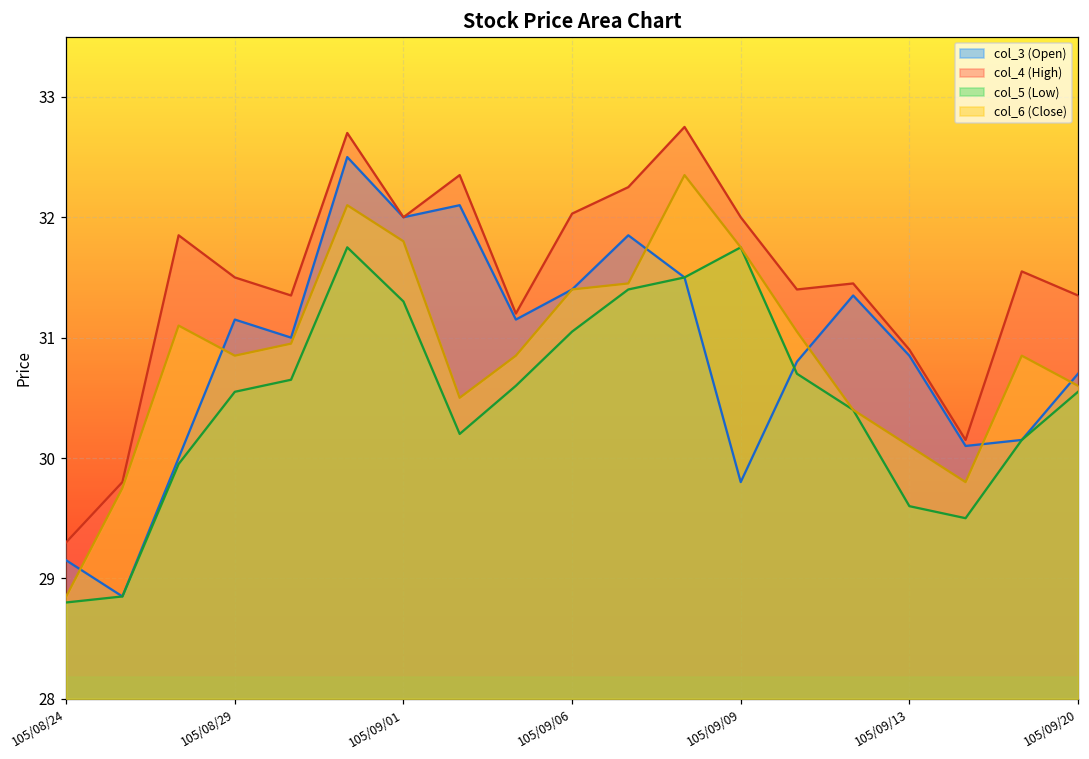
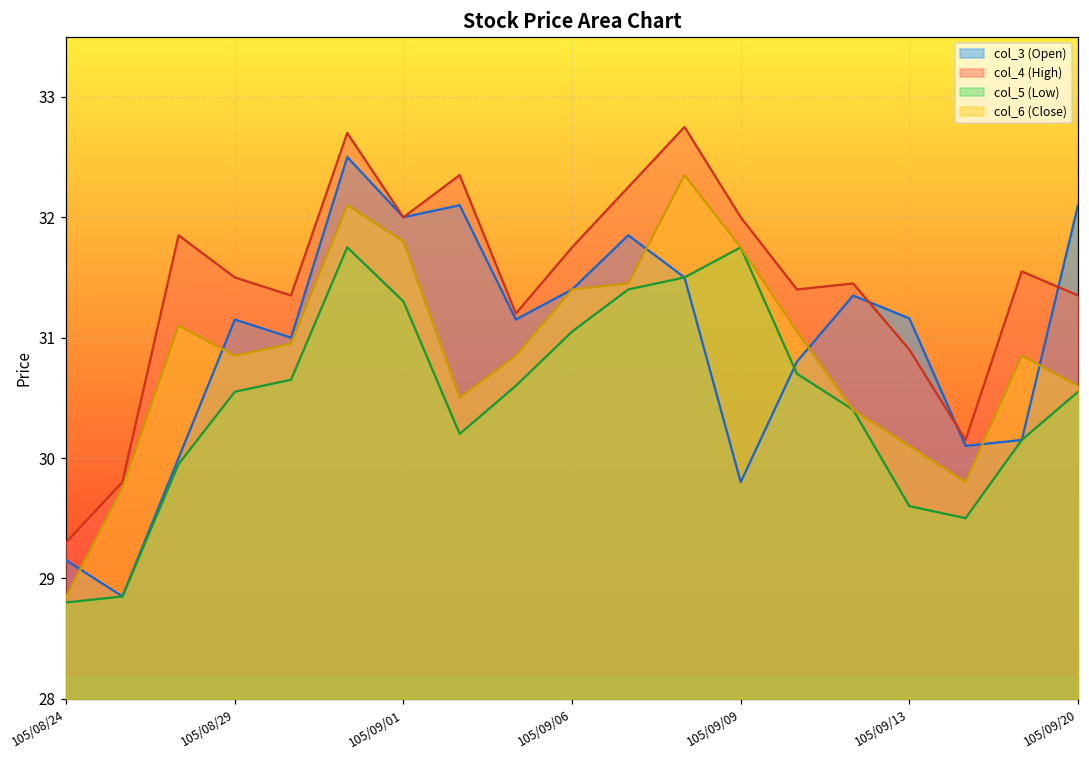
  {
    "col_3 (Open)": {
      "105/08/24": 29.15,
      "105/08/29": 31.15,
      "105/09/09": 29.80,
-     "105/09/13": 30.85,
-     "105/09/20": 30.7
+     "105/09/13": 31.16,
+     "105/09/20": 32.1
    },
    "col_4 (High)": {
      "105/08/24": 29.30,
      "105/08/29": 31.50,
-     "105/09/06": 32.03,
+     "105/09/06": 31.75,
      "105/09/09": 32.00,
      "105/09/13": 30.90,
      "105/09/20": 31.35
    },
    "col_5 (Low)": {
      "105/08/24": 28.80,
      "105/08/29": 30.55,
      "105/09/01": 31.30,
      "105/09/06": 31.05,
      "105/09/13": 29.60,
      "105/09/20": 30.55
    },
    "col_6 (Close)": {
      "105/08/24": 28.85,
      "105/08/29": 30.85,
      "105/09/01": 31.80,
      "105/09/13": 30.10,
      "105/09/20": 30.60
    }
  }
